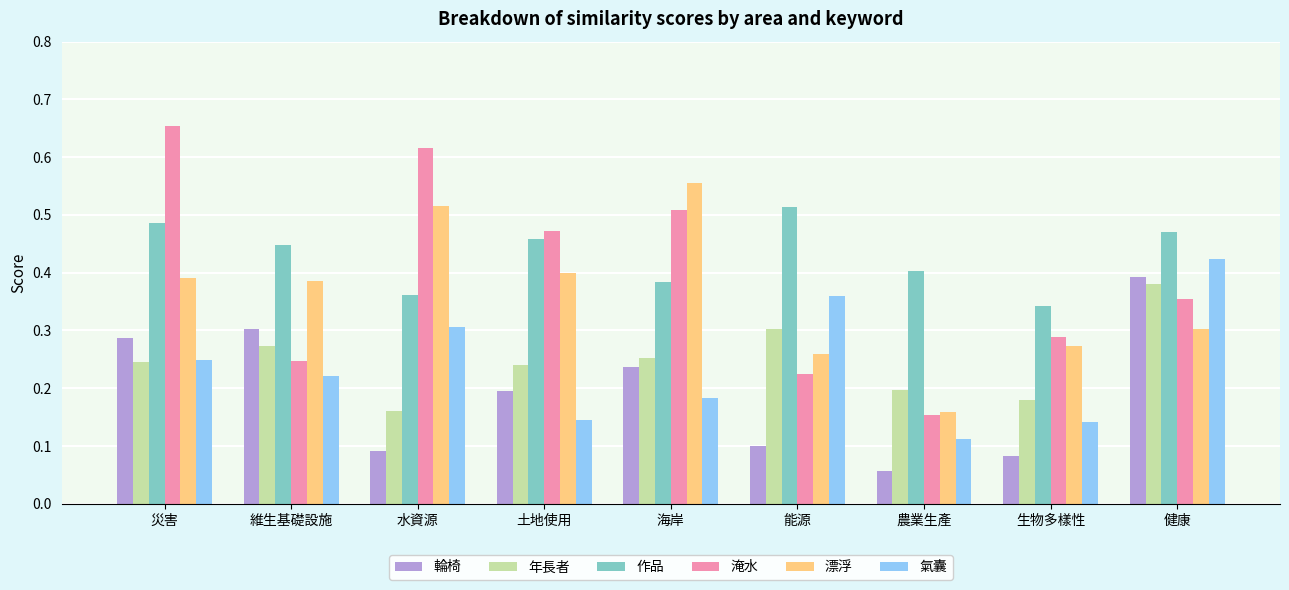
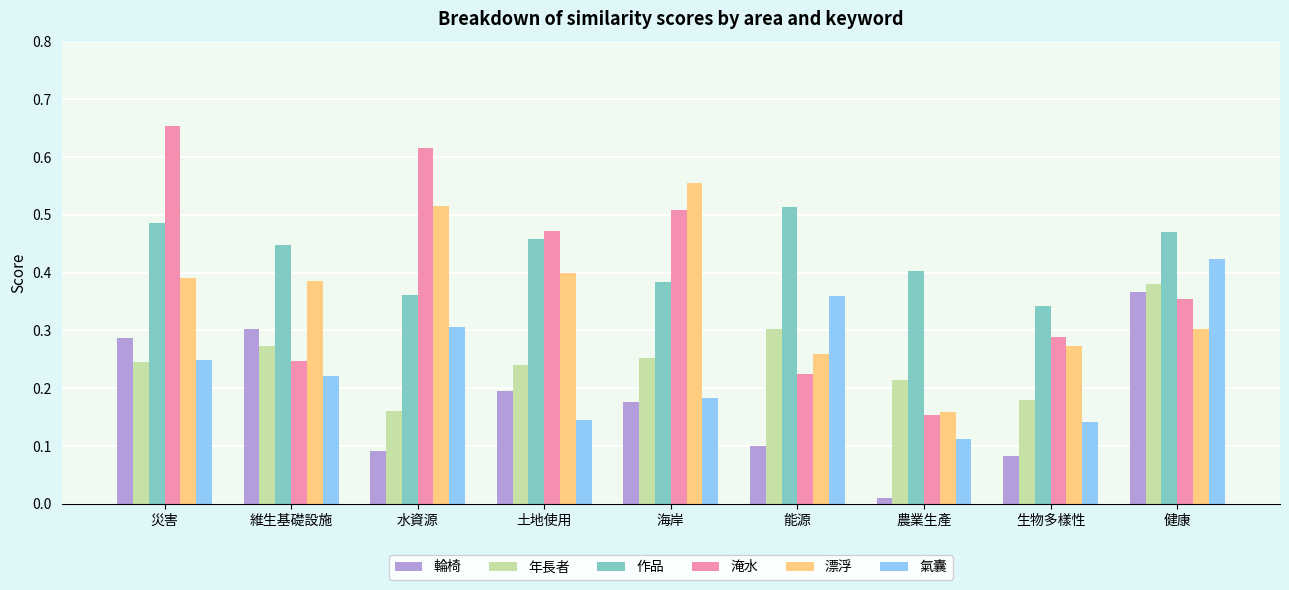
  {
    "輪椅": {
      "災害": 0.29,
      "維生基礎設施": 0.30,
      "水資源": 0.09,
      "土地使用": 0.19,
-     "海岸": 0.24,
+     "海岸": 0.18,
      "能源": 0.10,
-     "農業生產": 0.06,
+     "農業生產": 0.01,
      "生物多樣性": 0.08,
-     "健康": 0.39
+     "健康": 0.37
    },
    "年長者": {
      "災害": 0.25,
      "維生基礎設施": 0.27,
      "水資源": 0.16,
      "土地使用": 0.24,
      "海岸": 0.25,
      "能源": 0.30,
-     "農業生產": 0.20,
+     "農業生產": 0.21,
      "生物多樣性": 0.18,
      "健康": 0.38
    },
    "淹水": {
      "災害": 0.65,
      "維生基礎設施": 0.25,
      "水資源": 0.62,
      "土地使用": 0.47,
      "海岸": 0.51,
      "能源": 0.23,
      "農業生產": 0.15,
      "生物多樣性": 0.29,
      "健康": 0.36
    },
    "漂浮": {
      "災害": 0.39,
      "維生基礎設施": 0.39,
      "水資源": 0.51,
      "土地使用": 0.40,
      "海岸": 0.55,
      "能源": 0.26,
      "農業生產": 0.16,
      "生物多樣性": 0.27,
      "健康": 0.30
    }
  }
